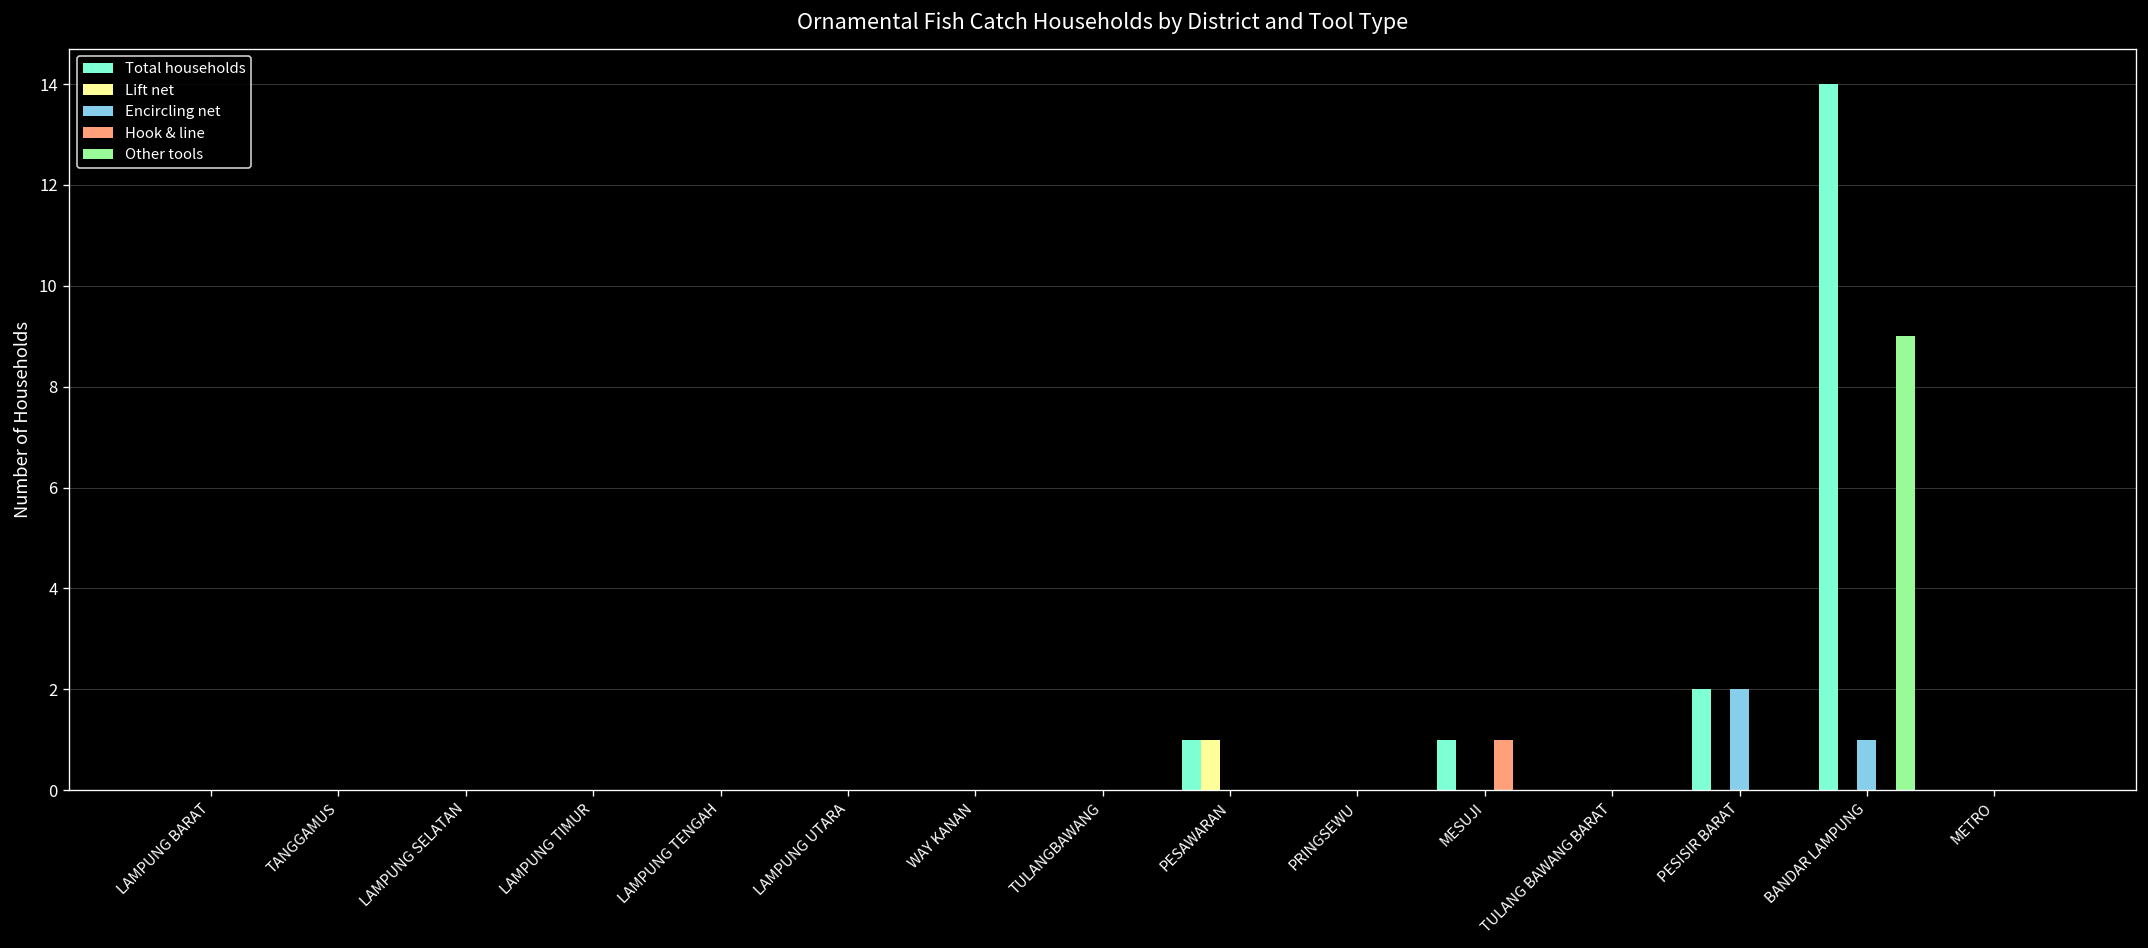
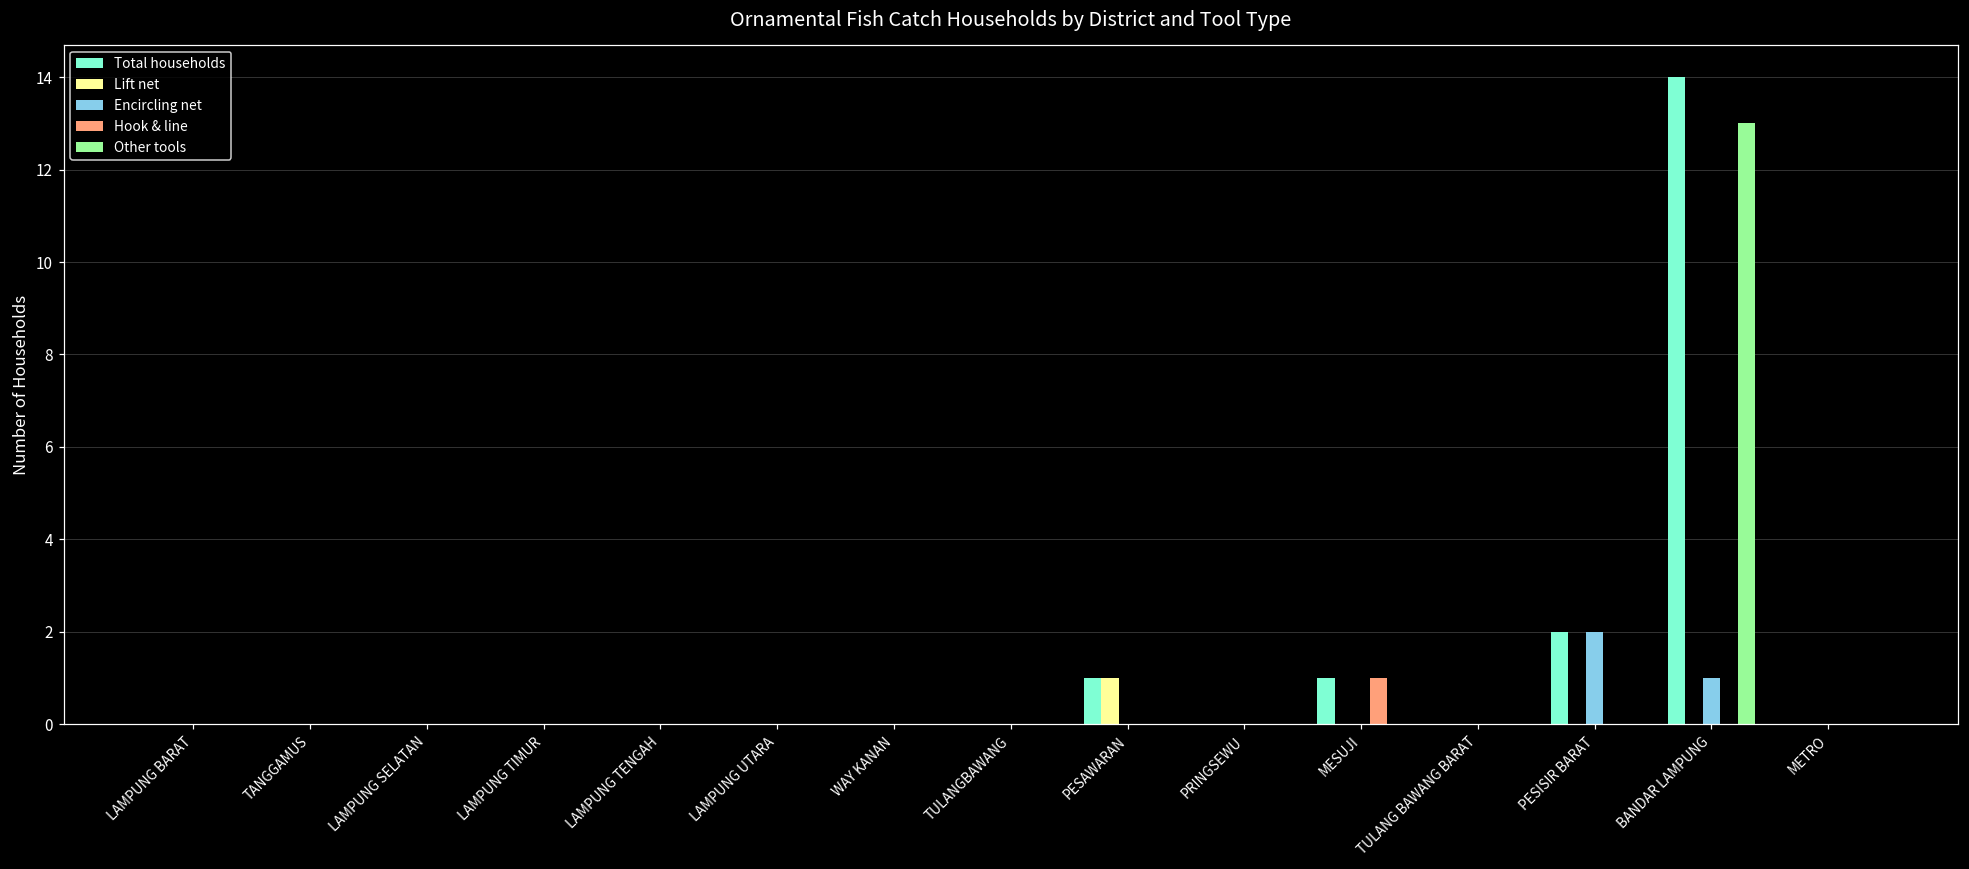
  {
    "Lift net": {
      "LAMPUNG BARAT": 0,
      "TANGGAMUS": 0,
      "LAMPUNG SELATAN": 0,
      "LAMPUNG TIMUR": 0,
      "LAMPUNG TENGAH": 0,
      "LAMPUNG UTARA": 0,
      "WAY KANAN": 0,
      "TULANGBAWANG": 0,
      "PESAWARAN": 1,
      "PRINGSEWU": 0,
      "MESUJI": 0,
      "TULANG BAWANG BARAT": 0,
      "PESISIR BARAT": 0,
      "BANDAR LAMPUNG": 0,
      "METRO": 0
    },
    "Hook & line": {
      "LAMPUNG BARAT": 0,
      "TANGGAMUS": 0,
      "LAMPUNG SELATAN": 0,
      "LAMPUNG TIMUR": 0,
      "LAMPUNG TENGAH": 0,
      "LAMPUNG UTARA": 0,
      "WAY KANAN": 0,
      "TULANGBAWANG": 0,
      "PESAWARAN": 0,
      "PRINGSEWU": 0,
      "MESUJI": 1,
      "TULANG BAWANG BARAT": 0,
      "PESISIR BARAT": 0,
      "BANDAR LAMPUNG": 0,
      "METRO": 0
    },
    "Other tools": {
      "LAMPUNG BARAT": 0,
      "TANGGAMUS": 0,
      "LAMPUNG SELATAN": 0,
      "LAMPUNG TIMUR": 0,
      "LAMPUNG TENGAH": 0,
      "LAMPUNG UTARA": 0,
      "WAY KANAN": 0,
      "TULANGBAWANG": 0,
      "PESAWARAN": 0,
      "PRINGSEWU": 0,
      "MESUJI": 0,
      "TULANG BAWANG BARAT": 0,
      "PESISIR BARAT": 0,
-     "BANDAR LAMPUNG": 9,
+     "BANDAR LAMPUNG": 13,
      "METRO": 0
    }
  }
